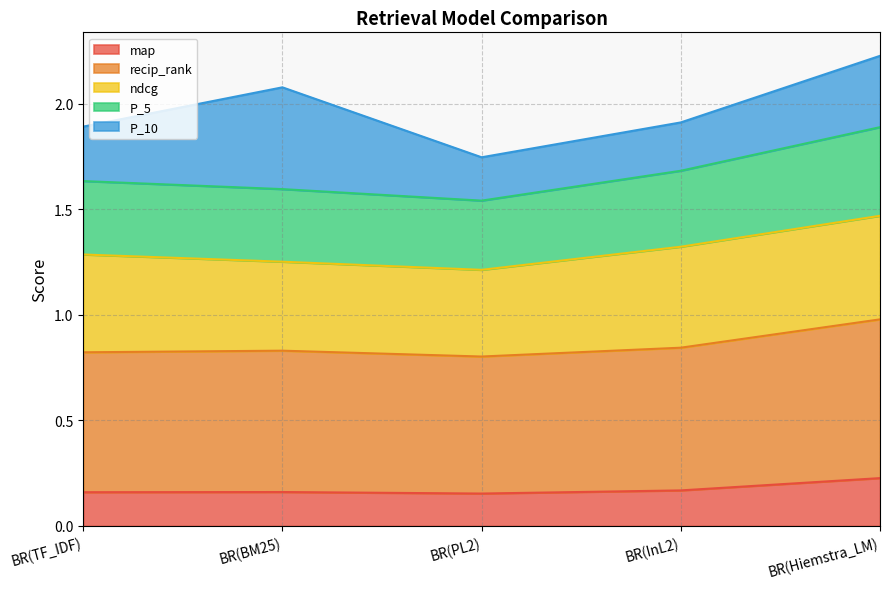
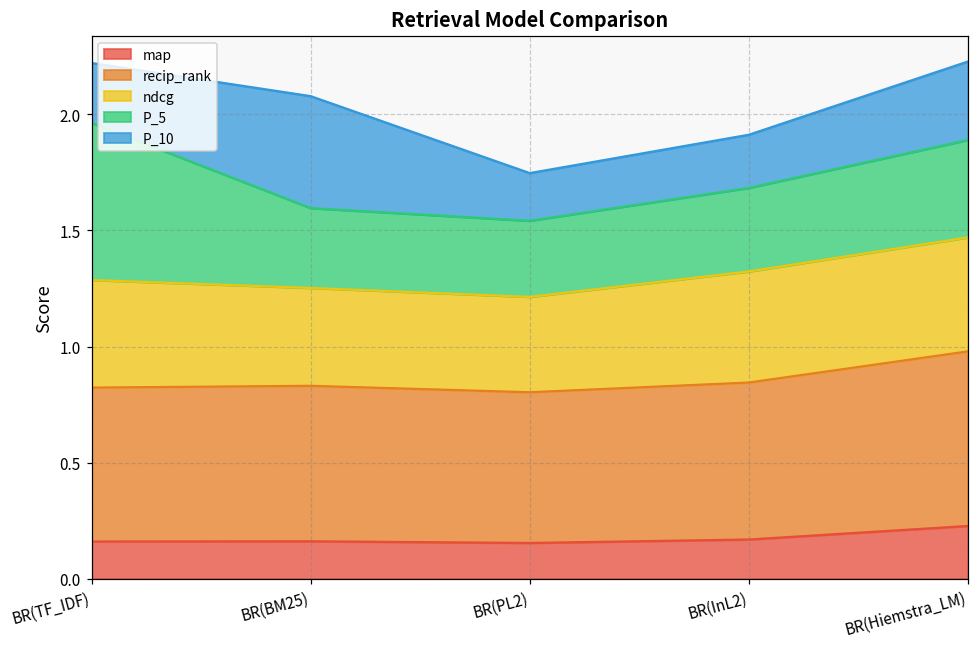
  {
    "ndcg": {
      "BR(TF_IDF)": 0.46,
      "BR(BM25)": 0.42,
      "BR(PL2)": 0.41,
      "BR(InL2)": 0.48,
      "BR(Hiemstra_LM)": 0.49
    },
    "P_5": {
-     "BR(TF_IDF)": 0.35,
+     "BR(TF_IDF)": 0.68,
      "BR(BM25)": 0.34,
      "BR(PL2)": 0.33,
      "BR(InL2)": 0.36,
      "BR(Hiemstra_LM)": 0.42
    },
    "P_10": {
      "BR(TF_IDF)": 0.26,
      "BR(BM25)": 0.48,
      "BR(PL2)": 0.21,
      "BR(InL2)": 0.23,
      "BR(Hiemstra_LM)": 0.34
    }
  }
